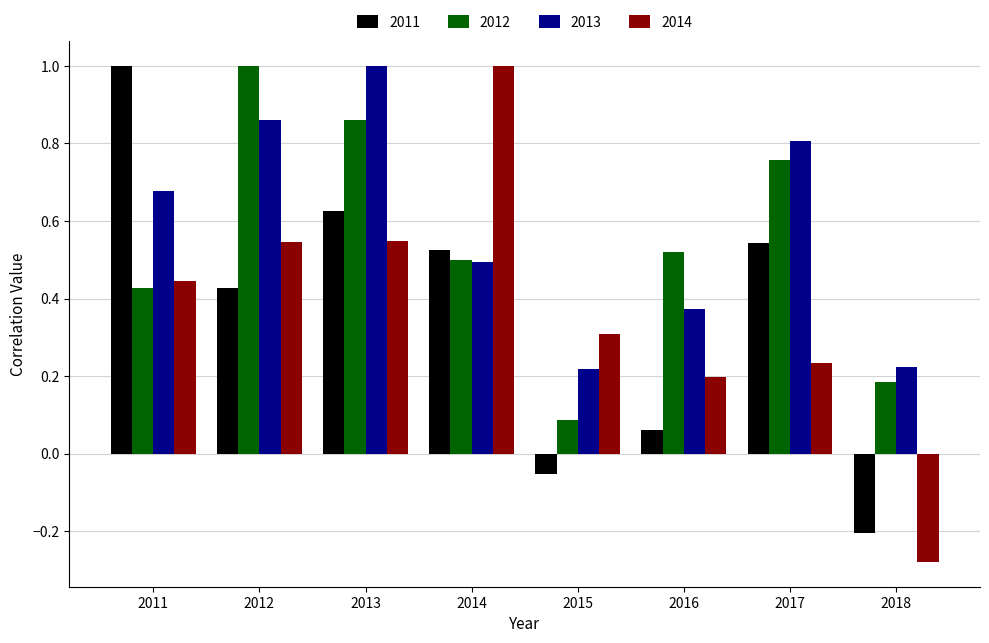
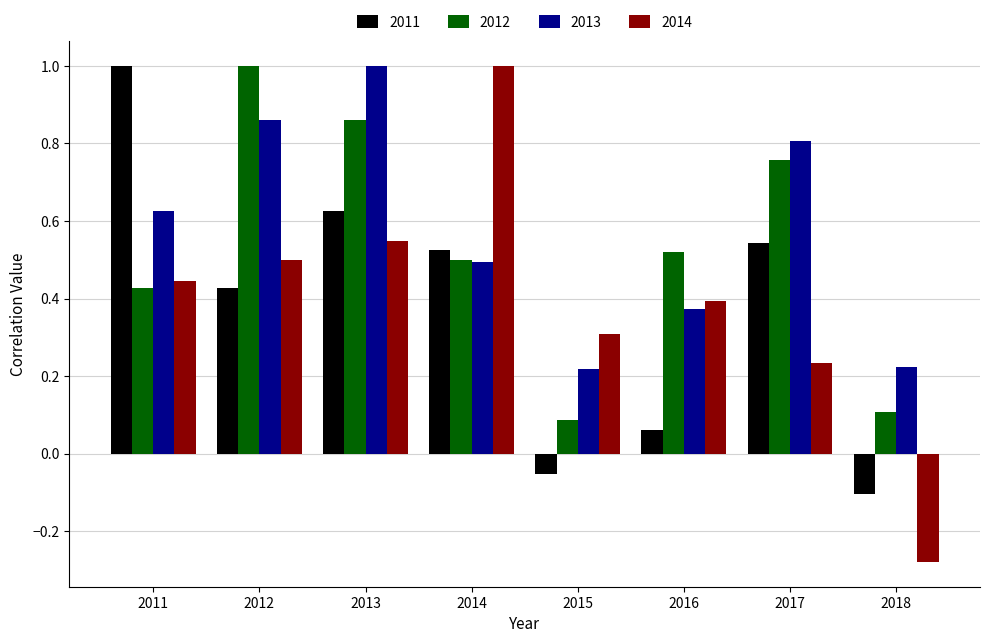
  {
    "2011": {
      "2011": 1.00,
      "2012": 0.43,
      "2013": 0.62,
      "2014": 0.53,
      "2015": -0.05,
      "2016": 0.06,
      "2017": 0.54,
-     "2018": -0.20
+     "2018": -0.10
    },
    "2012": {
      "2011": 0.43,
      "2012": 1.00,
      "2013": 0.86,
      "2014": 0.50,
      "2015": 0.09,
      "2016": 0.52,
      "2017": 0.76,
-     "2018": 0.18
+     "2018": 0.11
    },
    "2013": {
-     "2011": 0.68,
+     "2011": 0.62,
      "2012": 0.86,
      "2013": 1.00,
      "2014": 0.49,
      "2015": 0.22,
      "2016": 0.37,
      "2017": 0.81,
      "2018": 0.22
    },
    "2014": {
      "2011": 0.44,
-     "2012": 0.55,
+     "2012": 0.50,
      "2013": 0.55,
      "2014": 1.00,
      "2015": 0.31,
-     "2016": 0.20,
+     "2016": 0.39,
      "2017": 0.23,
      "2018": -0.28
    }
  }
